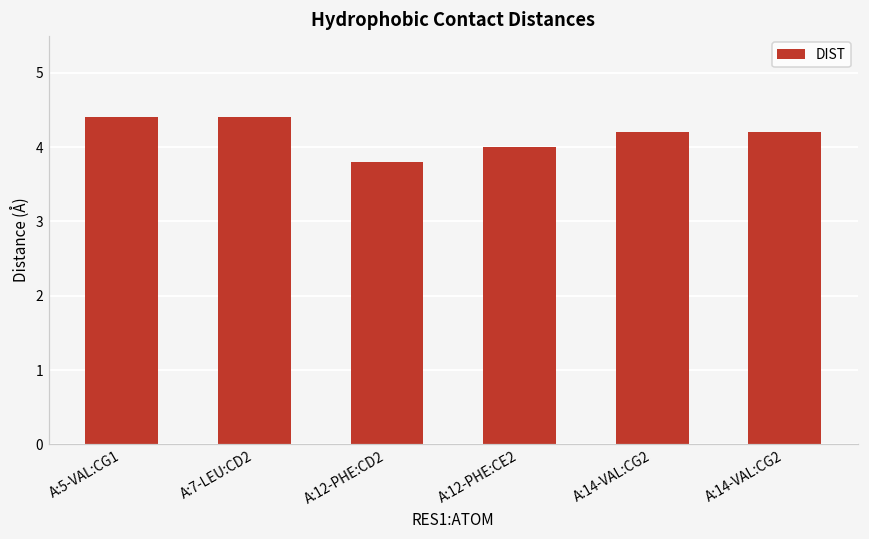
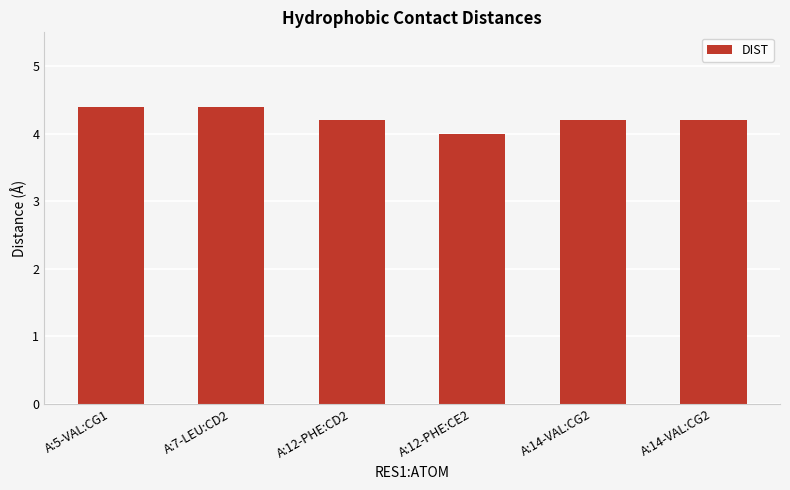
  {
    "A:5-VAL:CG1": 4.4,
    "A:7-LEU:CD2": 4.4,
-   "A:12-PHE:CD2": 3.8,
+   "A:12-PHE:CD2": 4.2,
    "A:12-PHE:CE2": 4.0
  }
